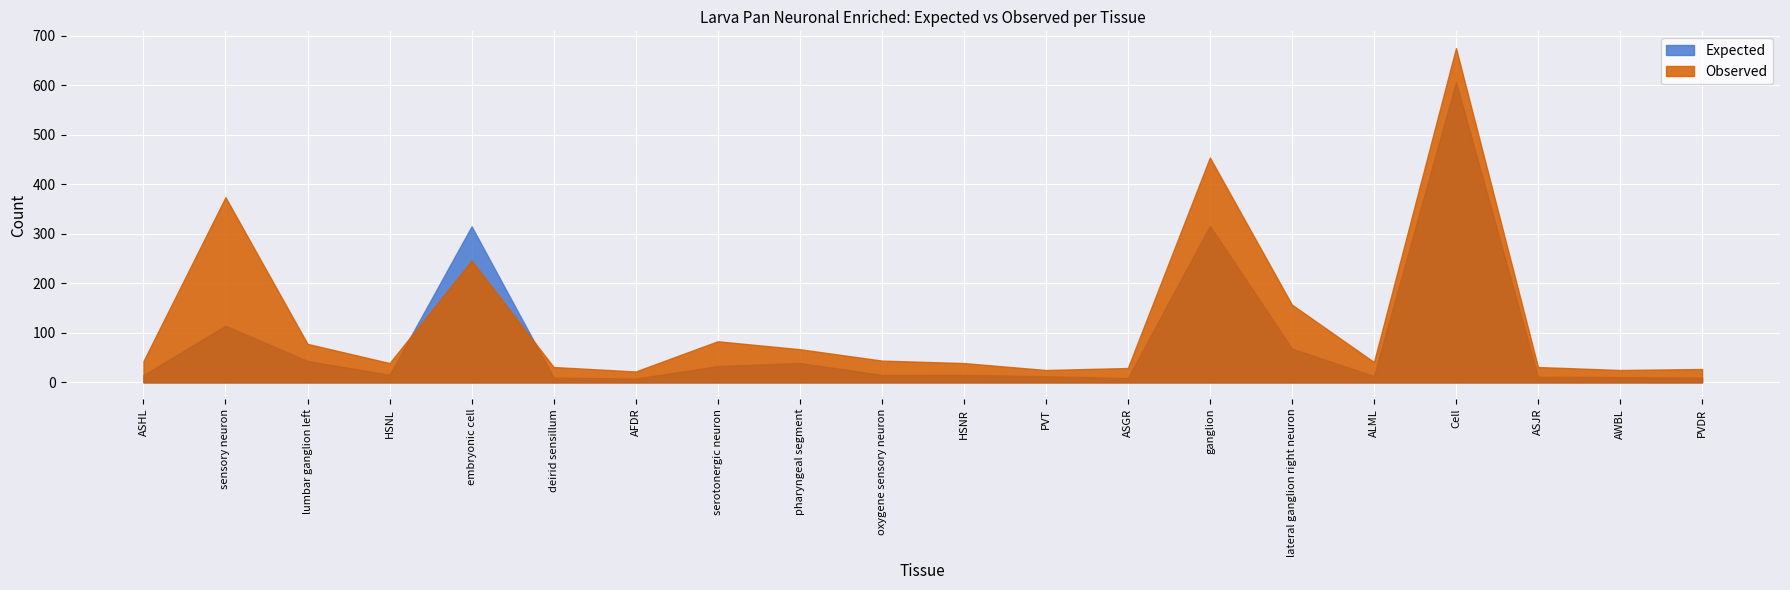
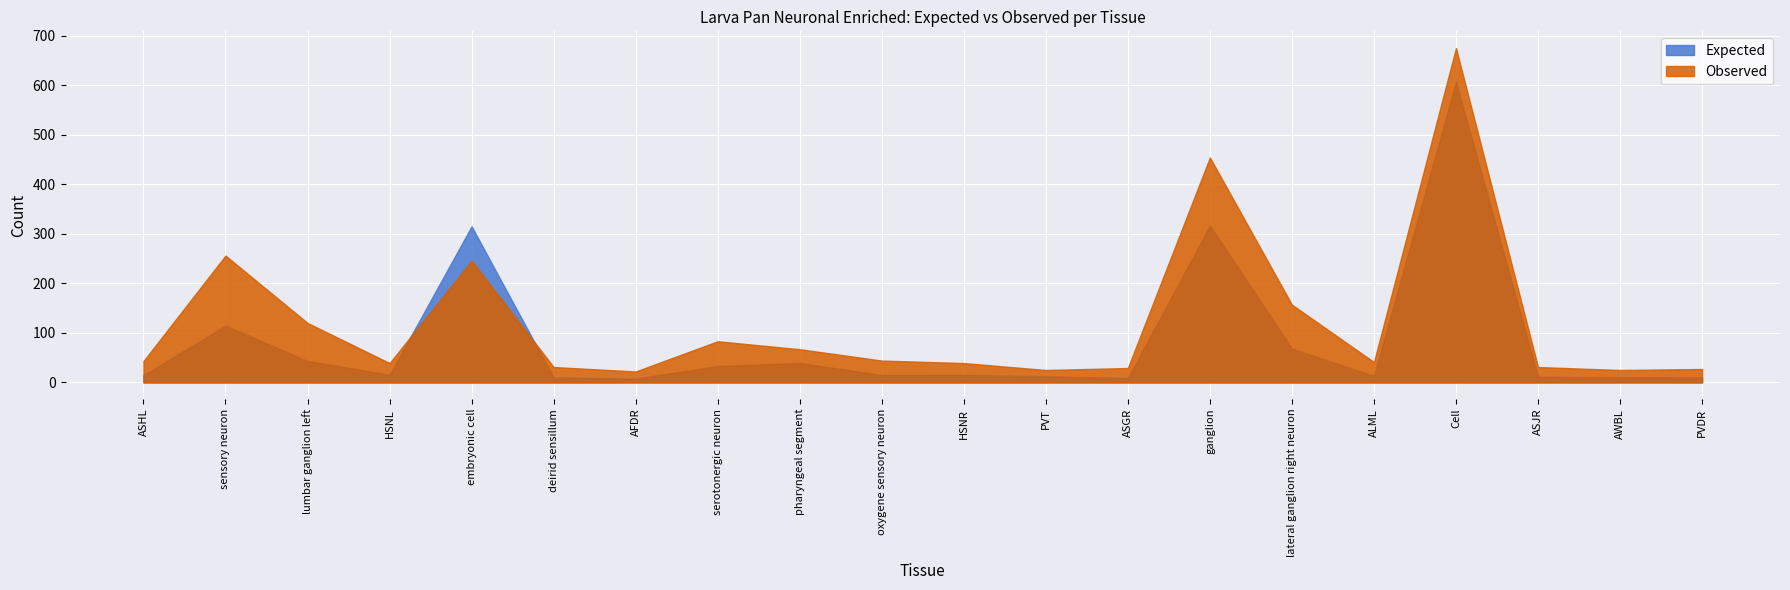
  {
    "Expected": {
      "ASHL": 10,
      "sensory neuron": 110,
      "lumbar ganglion left": 40,
      "HSNL": 20,
      "embryonic cell": 320,
      "deirid sensillum": 10,
      "AFDR": 10,
      "serotonergic neuron": 30,
      "pharyngeal segment": 40,
      "oxygene sensory neuron": 10,
      "HSNR": 20,
      "PVT": 10,
      "ASGR": 10,
      "ganglion": 320,
      "lateral ganglion right neuron": 70,
      "ALML": 10,
      "Cell": 610,
      "ASJR": 10,
      "AWBL": 10,
      "PVDR": 10
    },
    "Observed": {
      "ASHL": 40,
-     "sensory neuron": 370,
-     "lumbar ganglion left": 80,
+     "sensory neuron": 260,
+     "lumbar ganglion left": 120,
      "HSNL": 40,
      "embryonic cell": 250,
      "deirid sensillum": 30,
      "AFDR": 20,
      "serotonergic neuron": 80,
      "pharyngeal segment": 70,
      "oxygene sensory neuron": 40,
      "HSNR": 40,
      "PVT": 30,
      "ASGR": 30,
      "ganglion": 450,
      "lateral ganglion right neuron": 160,
      "ALML": 40,
      "Cell": 680,
      "ASJR": 30,
      "AWBL": 30,
      "PVDR": 30
    }
  }
